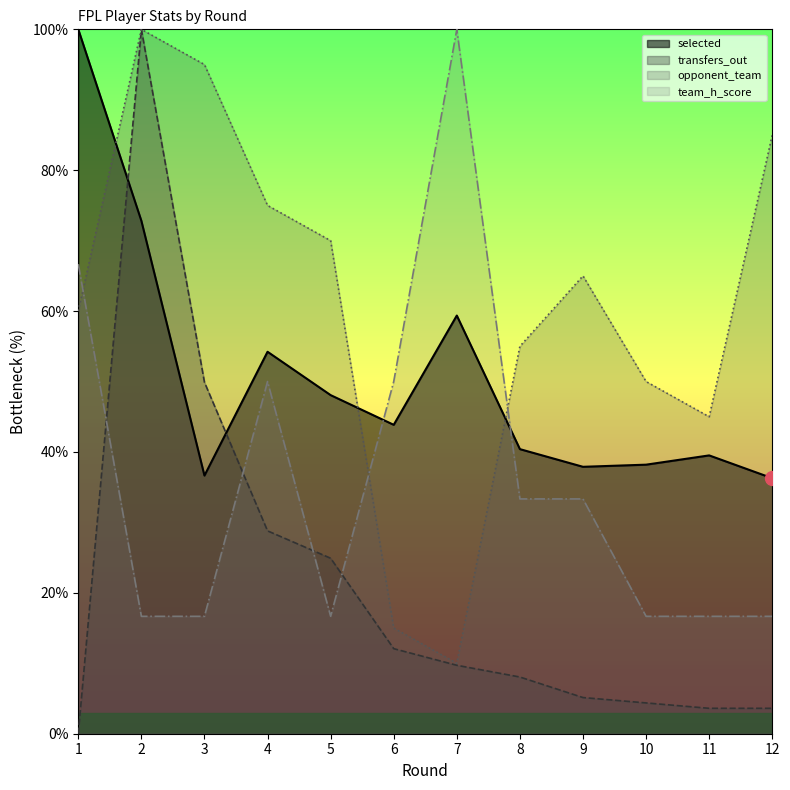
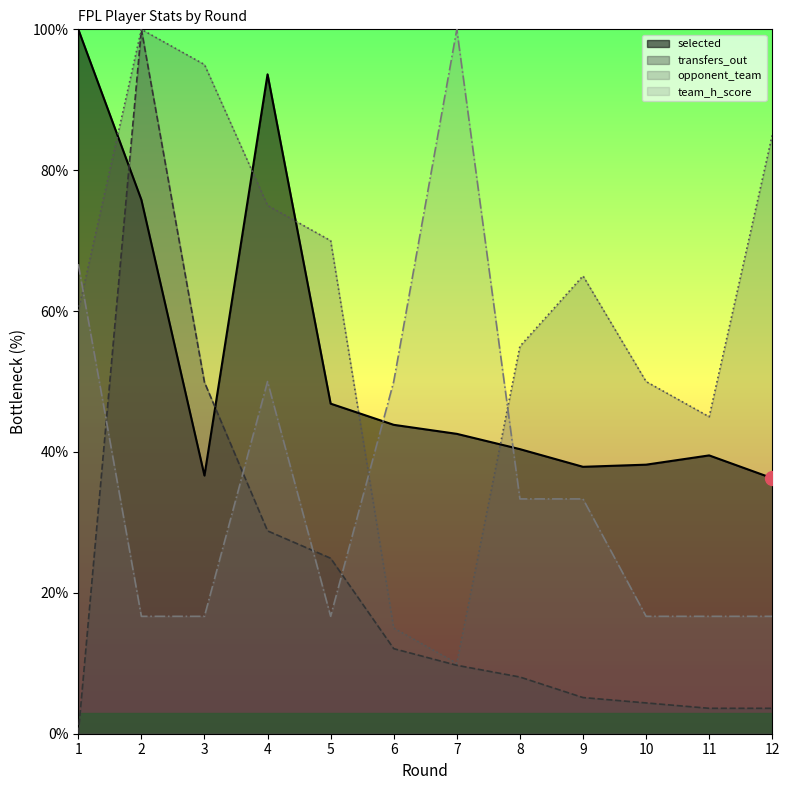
  {
    "selected": {
      "1": "100%",
-     "2": "73%",
+     "2": "76%",
      "3": "37%",
-     "4": "54%",
-     "5": "48%",
+     "4": "94%",
+     "5": "47%",
      "6": "44%",
-     "7": "59%",
+     "7": "43%",
      "8": "40%",
      "9": "38%",
      "10": "38%",
      "11": "40%"
    }
  }
